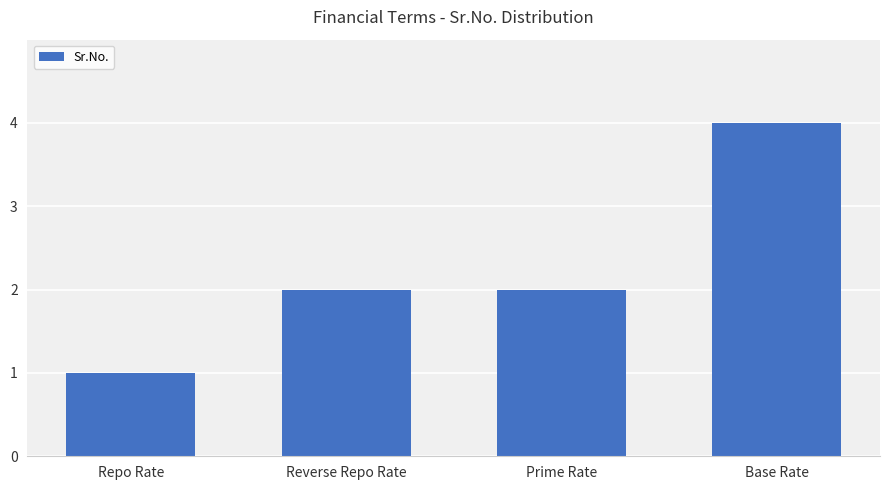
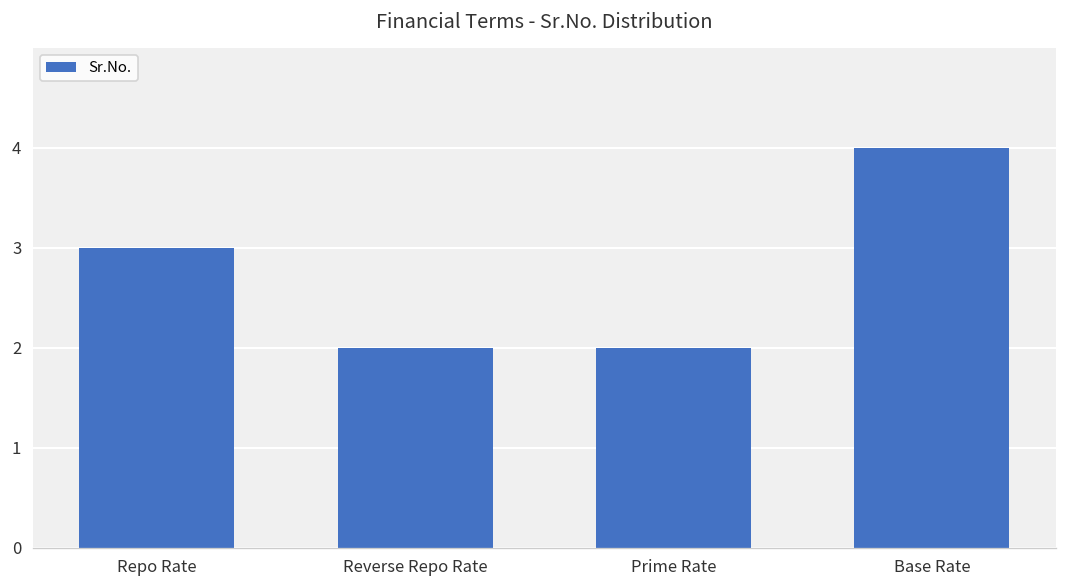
  {
-   "Repo Rate": 1,
+   "Repo Rate": 3,
    "Reverse Repo Rate": 2,
    "Prime Rate": 2,
    "Base Rate": 4
  }
